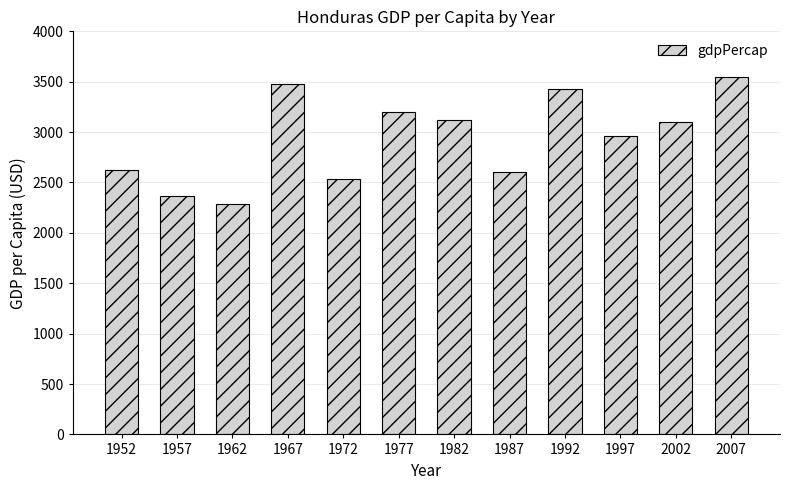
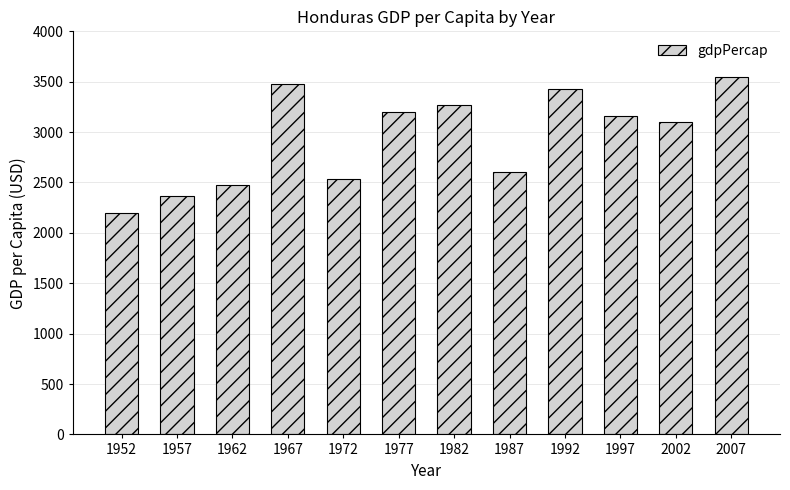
  {
-   "1952": 2620,
+   "1952": 2190,
    "1957": 2370,
-   "1962": 2290,
+   "1962": 2480,
    "1967": 3470,
    "1972": 2530,
    "1977": 3200,
-   "1982": 3120,
+   "1982": 3270,
    "1987": 2600,
    "1992": 3430,
-   "1997": 2960,
+   "1997": 3160,
    "2002": 3100,
    "2007": 3550
  }
